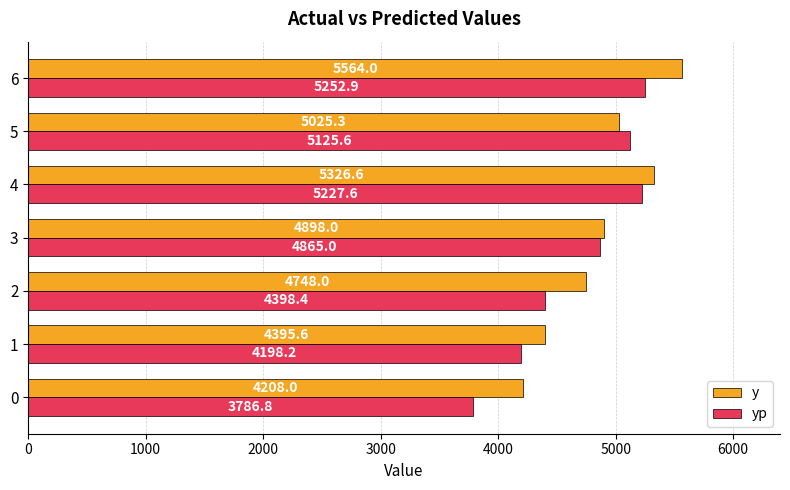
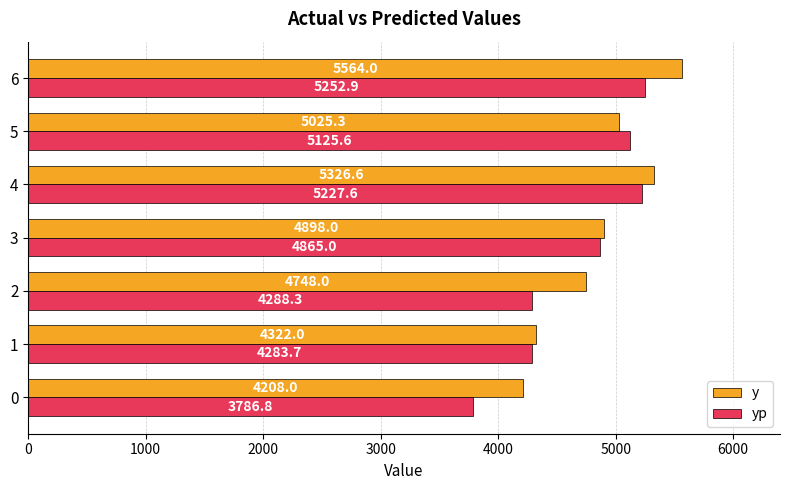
  {
    "y": {
      "6": 5564.0,
      "5": 5025.3,
      "4": 5326.6,
      "3": 4898.0,
      "2": 4748.0,
-     "1": 4395.6,
+     "1": 4322.0,
      "0": 4208.0
    },
    "yp": {
      "6": 5252.9,
      "5": 5125.6,
      "4": 5227.6,
      "3": 4865.0,
-     "2": 4398.4,
-     "1": 4198.2,
+     "2": 4288.3,
+     "1": 4283.7,
      "0": 3786.8
    }
  }
